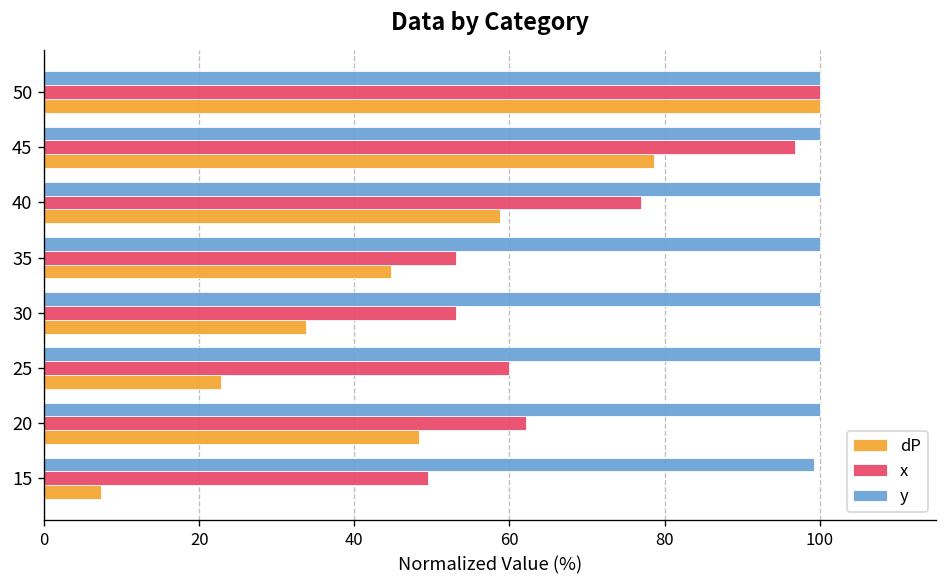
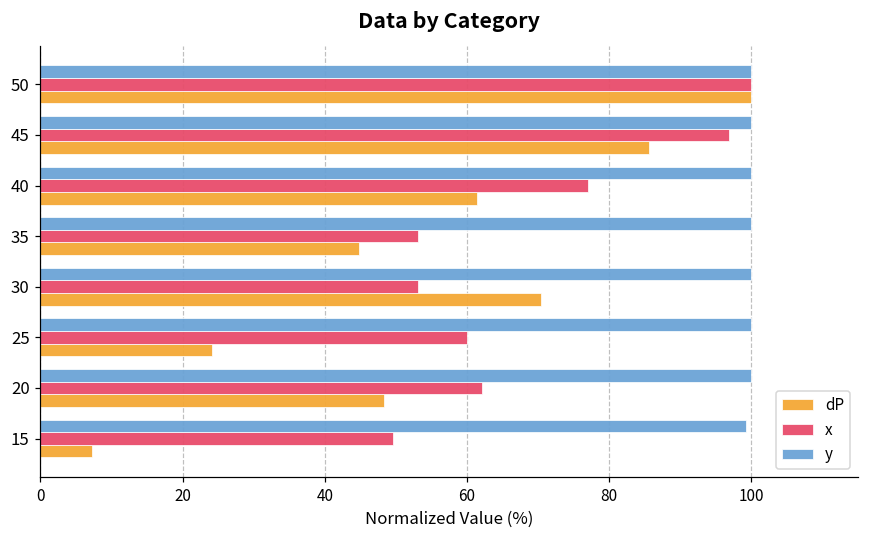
  {
    "dP": {
      "50": 100,
-     "45": 79,
-     "40": 59,
+     "45": 86,
+     "40": 61,
      "35": 45,
-     "30": 34,
-     "25": 23,
+     "30": 70,
+     "25": 24,
      "20": 48,
      "15": 7
    },
    "x": {
      "50": 100,
      "45": 97,
      "40": 77,
      "35": 53,
      "30": 53,
      "25": 60,
      "20": 62,
      "15": 50
    },
    "y": {
      "50": 100,
      "45": 100,
      "40": 100,
      "35": 100,
      "30": 100,
      "25": 100,
      "20": 100,
      "15": 99
    }
  }
